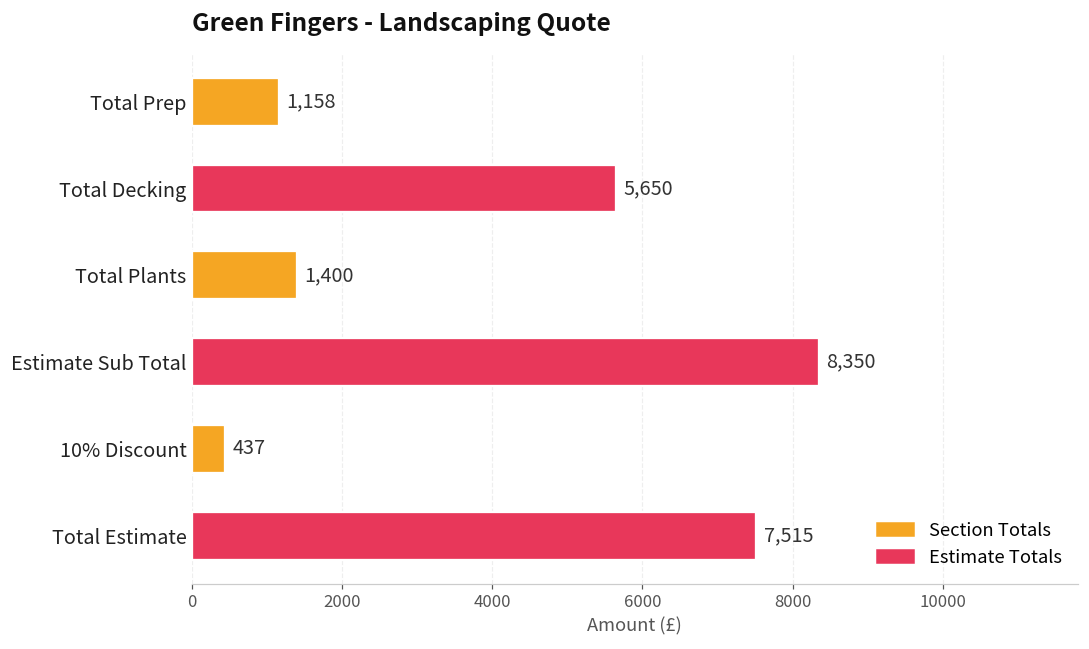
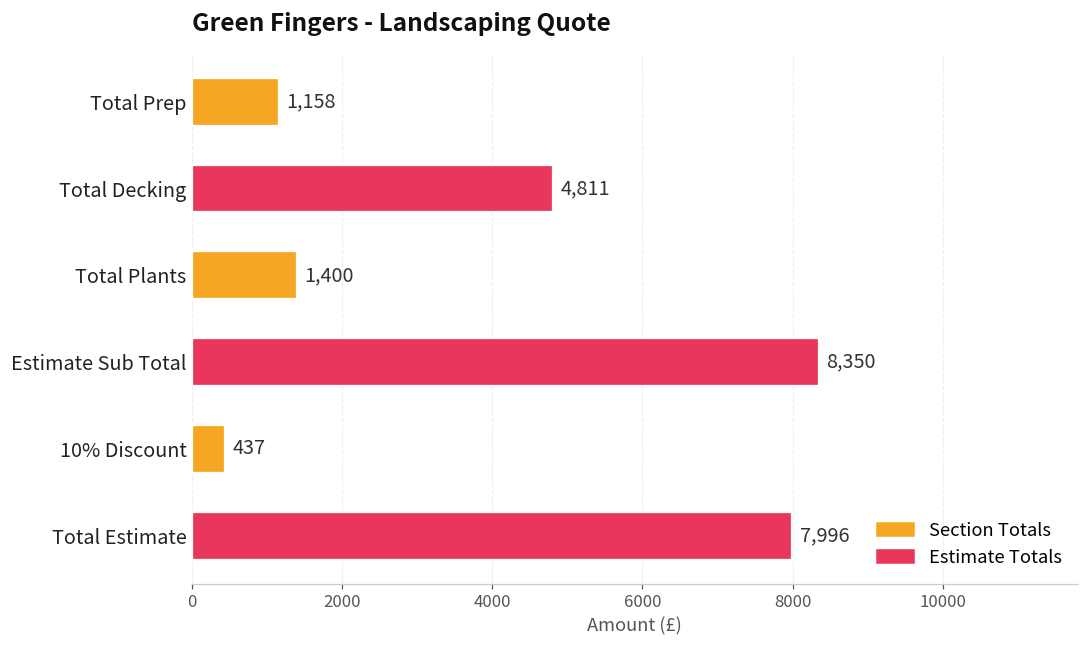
  {
    "Total Prep": "1,158",
-   "Total Decking": "5,650",
+   "Total Decking": "4,811",
    "Total Plants": "1,400",
    "Estimate Sub Total": "8,350",
    "10% Discount": "437",
-   "Total Estimate": "7,515"
+   "Total Estimate": "7,996"
  }
